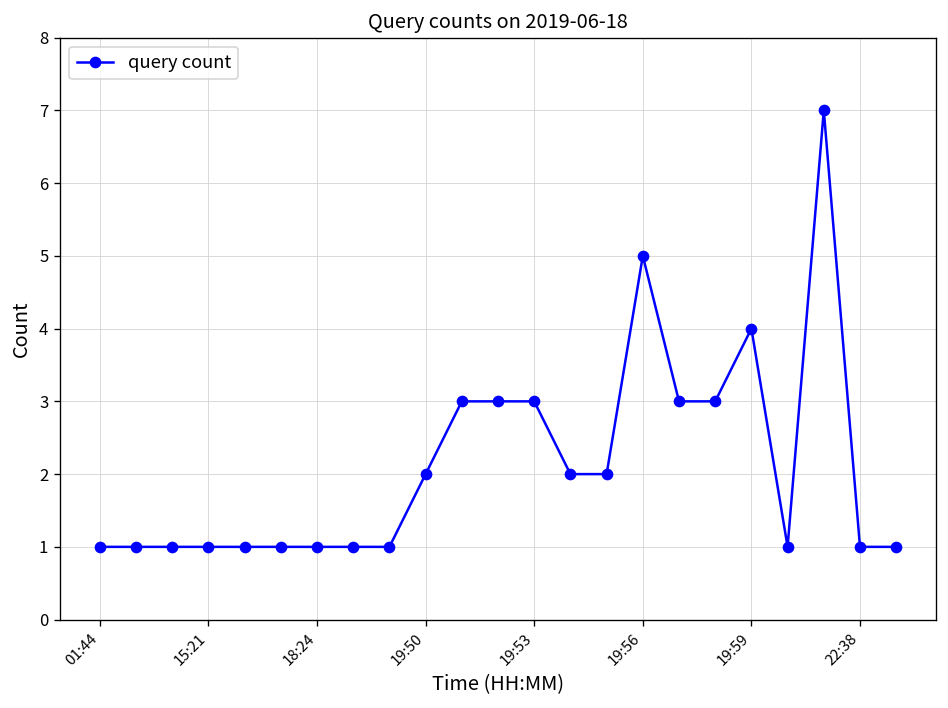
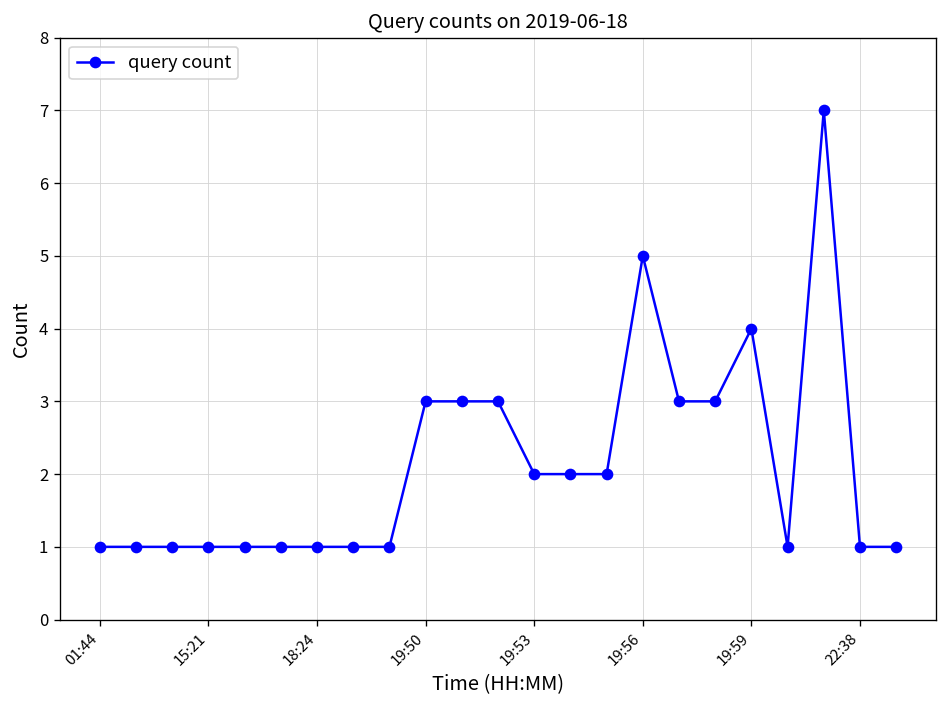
  {
    "01:44": 1,
    "15:21": 1,
    "18:24": 1,
-   "19:50": 2,
-   "19:53": 3,
+   "19:50": 3,
+   "19:53": 2,
    "19:56": 5,
    "19:59": 4,
    "22:38": 1
  }
